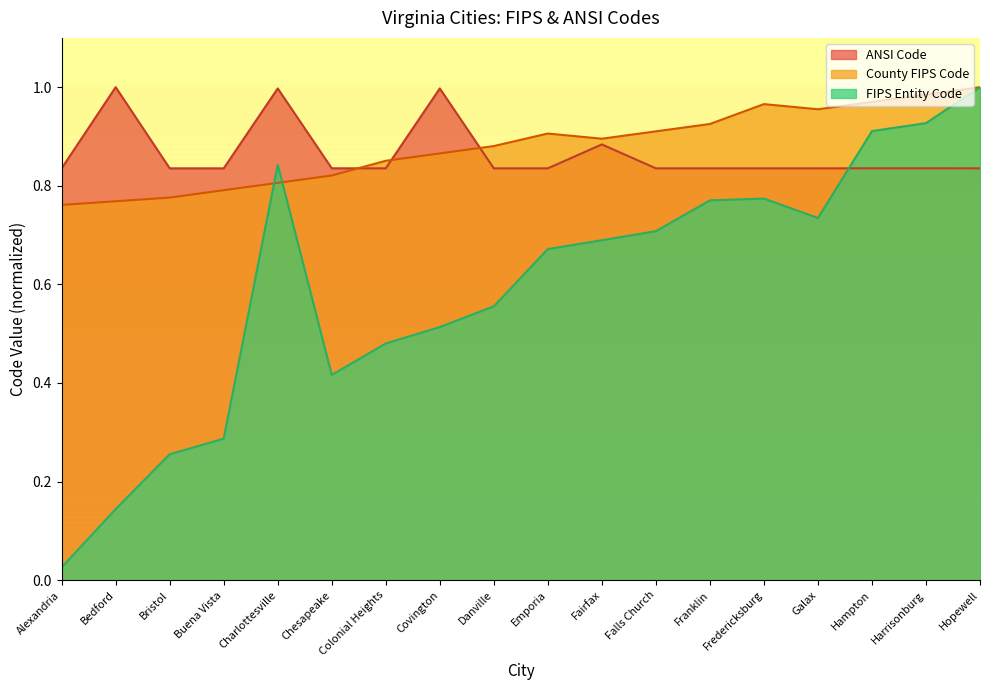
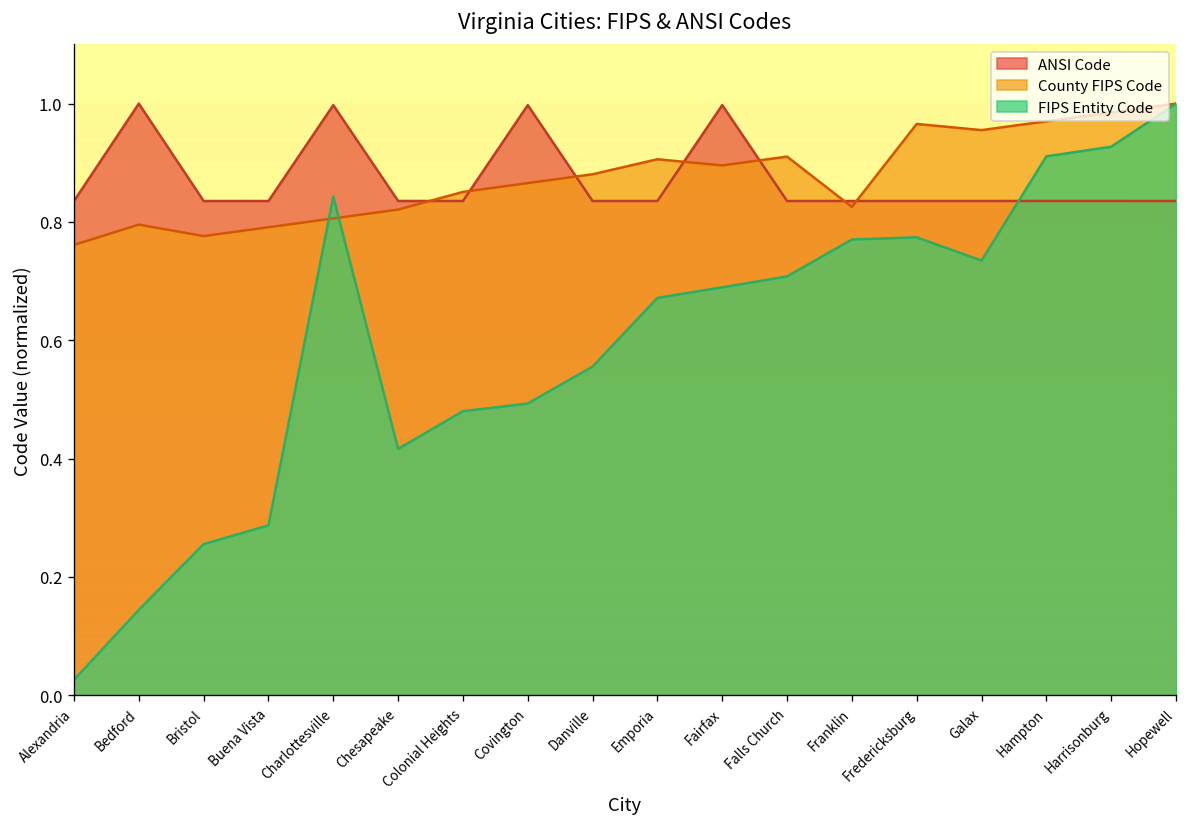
  {
    "ANSI Code": {
      "Alexandria": 0.84,
      "Bedford": 1.00,
      "Bristol": 0.84,
      "Buena Vista": 0.84,
      "Charlottesville": 1.00,
      "Chesapeake": 0.84,
      "Colonial Heights": 0.84,
      "Covington": 1.00,
      "Danville": 0.84,
      "Emporia": 0.84,
-     "Fairfax": 0.88,
+     "Fairfax": 1.00,
      "Falls Church": 0.84,
      "Franklin": 0.84,
      "Fredericksburg": 0.84,
      "Galax": 0.84,
      "Hampton": 0.84,
      "Harrisonburg": 0.84,
      "Hopewell": 0.84
    },
    "County FIPS Code": {
      "Alexandria": 0.76,
-     "Bedford": 0.77,
+     "Bedford": 0.80,
      "Bristol": 0.78,
      "Buena Vista": 0.79,
      "Charlottesville": 0.81,
      "Chesapeake": 0.82,
      "Colonial Heights": 0.85,
      "Covington": 0.87,
      "Danville": 0.88,
      "Emporia": 0.91,
      "Fairfax": 0.90,
      "Falls Church": 0.91,
-     "Franklin": 0.93,
+     "Franklin": 0.83,
      "Fredericksburg": 0.97,
      "Galax": 0.96
    },
    "FIPS Entity Code": {
      "Alexandria": 0.03,
      "Bedford": 0.14,
      "Bristol": 0.26,
      "Buena Vista": 0.29,
      "Charlottesville": 0.84,
      "Chesapeake": 0.42,
      "Colonial Heights": 0.48,
-     "Covington": 0.51,
+     "Covington": 0.49,
      "Danville": 0.56,
      "Emporia": 0.67,
      "Fairfax": 0.69,
      "Falls Church": 0.71,
      "Franklin": 0.77,
      "Fredericksburg": 0.77,
      "Galax": 0.73,
      "Hampton": 0.91,
      "Harrisonburg": 0.93
    }
  }
